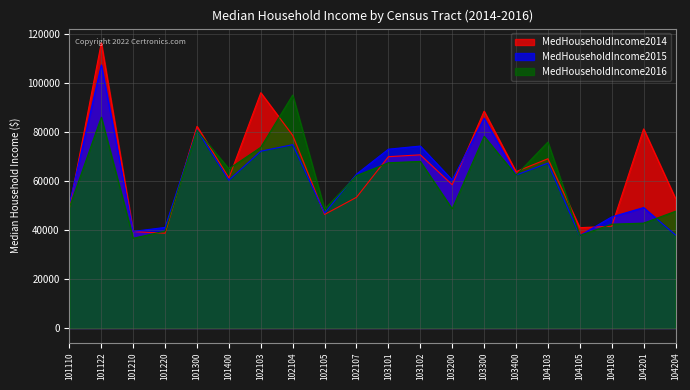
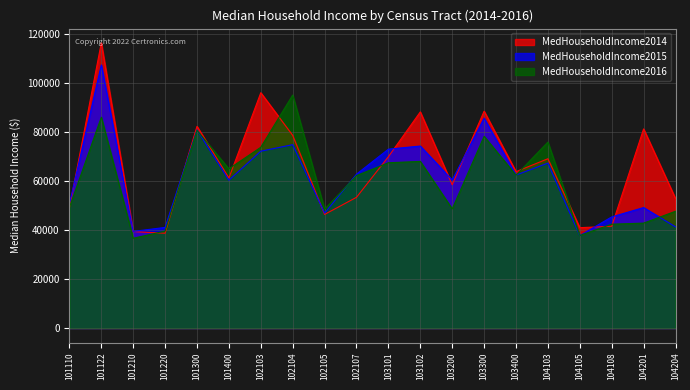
  {
    "MedHouseholdIncome2014": {
      "101300": 82000,
      "102103": 96000,
      "102104": 79000,
      "102107": 53000,
      "103101": 70000,
-     "103102": 71000,
+     "103102": 88000,
      "103200": 59000,
      "103300": 89000,
      "103400": 64000,
      "104103": 69000,
      "104105": 41000,
      "104201": 81000,
      "104204": 53000
    },
    "MedHouseholdIncome2015": {
      "101110": 51000,
      "101122": 107000,
      "101220": 41000,
      "102103": 72000,
      "102104": 75000,
      "103101": 73000,
      "103102": 74000,
      "103200": 60000,
      "103300": 86000,
      "104103": 67000,
      "104108": 45000,
      "104201": 49000,
-     "104204": 38000
+     "104204": 41000
    },
    "MedHouseholdIncome2016": {
      "101122": 86000,
      "101210": 37000,
      "101400": 65000,
      "102103": 74000,
      "102104": 95000,
      "102105": 49000,
      "103101": 68000,
      "103102": 68000,
      "103200": 49000,
      "103300": 78000,
      "104103": 76000,
      "104201": 43000,
      "104204": 48000
    }
  }
